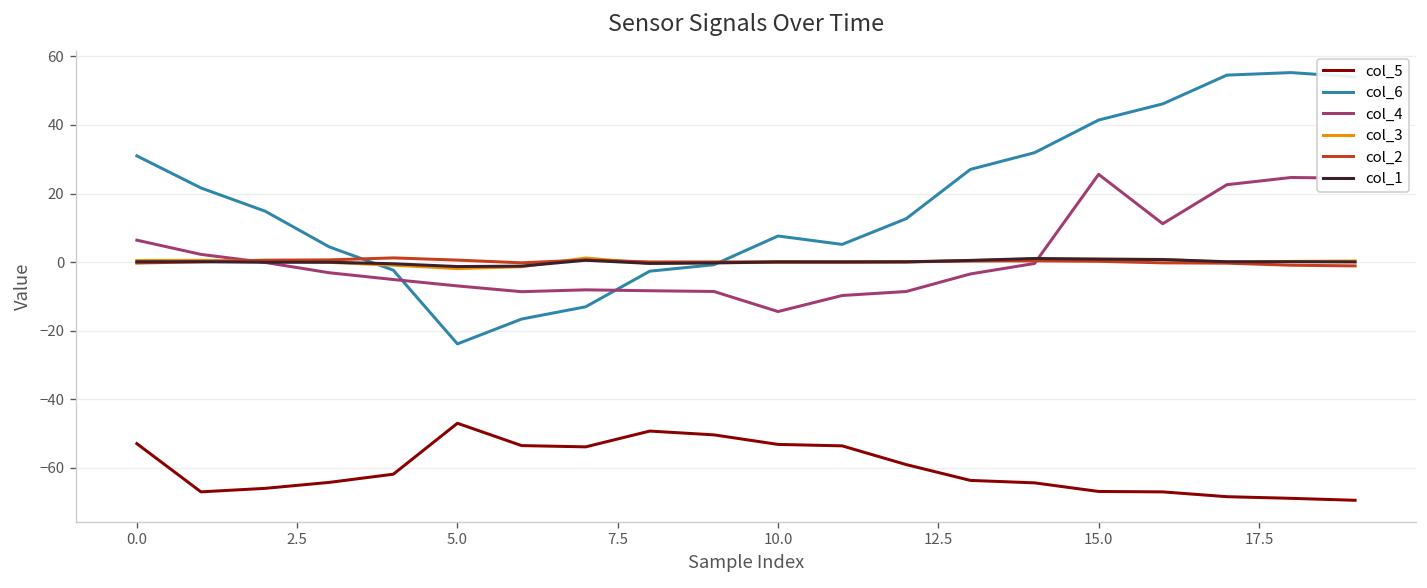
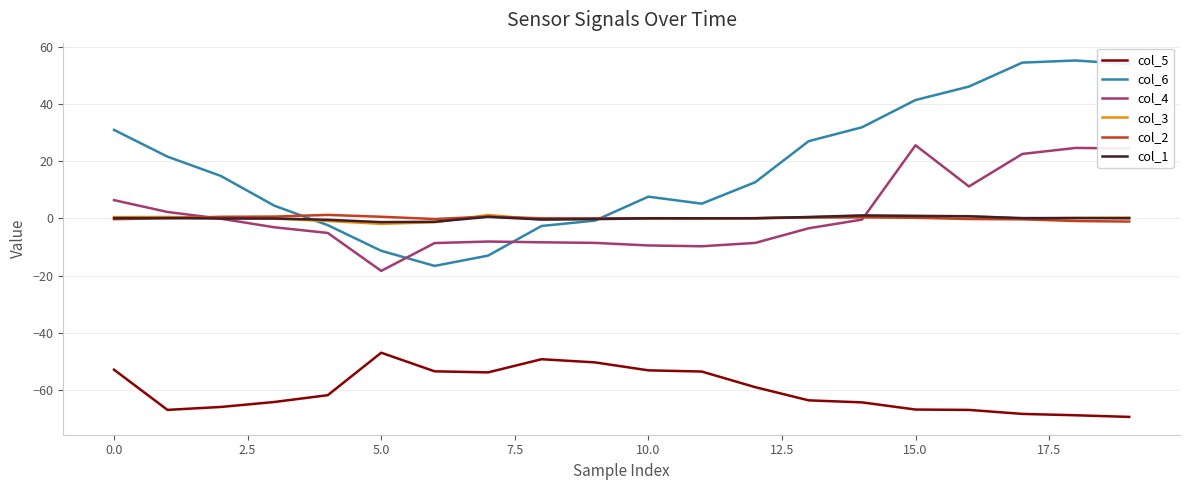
  {
    "col_5": {
      "0.0": -53,
      "5.0": -47,
      "10.0": -53,
      "15.0": -67
    },
    "col_6": {
      "0.0": 31,
-     "5.0": -24,
+     "5.0": -11,
      "10.0": 8,
      "15.0": 41
    },
    "col_4": {
      "0.0": 6,
-     "5.0": -7,
-     "10.0": -14,
+     "5.0": -18,
+     "10.0": -9,
      "15.0": 26
    },
    "col_2": {
      "5.0": 1
    }
  }
